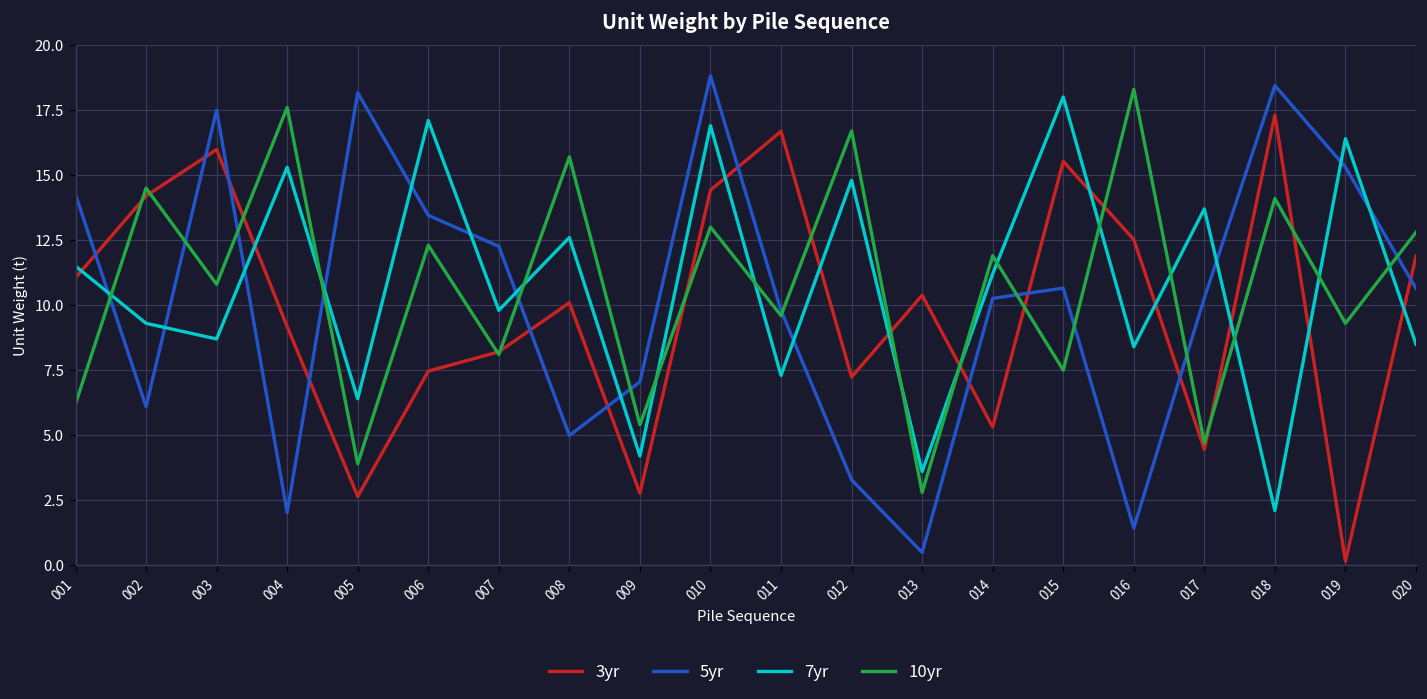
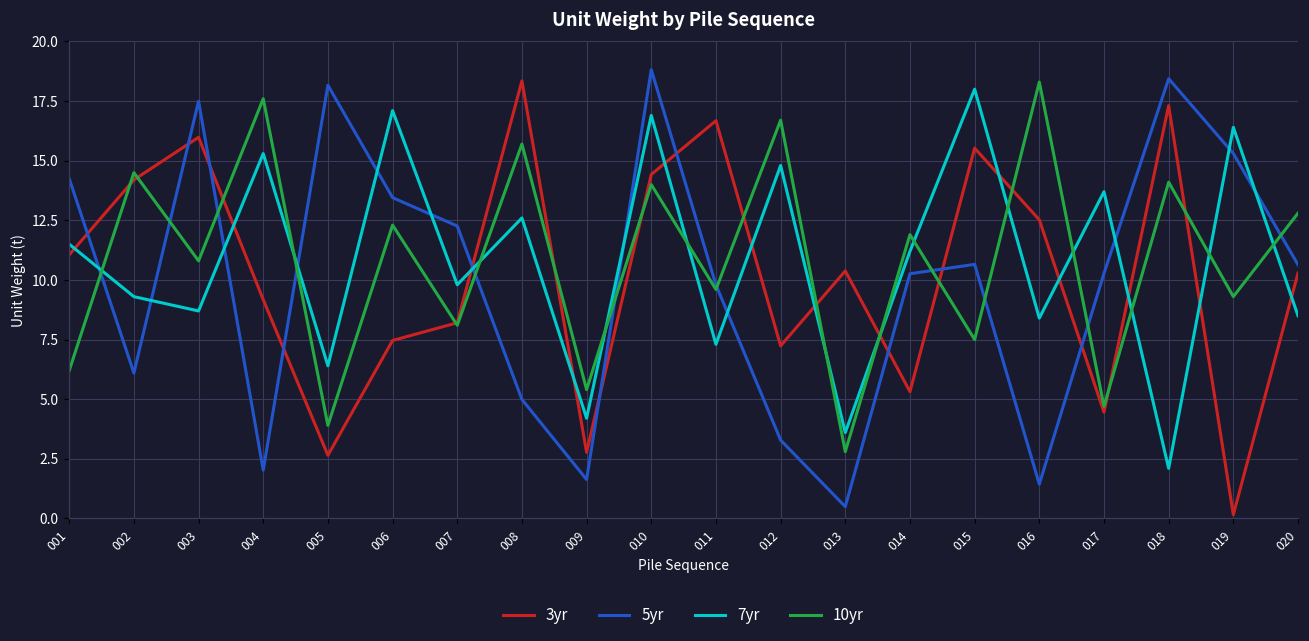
  {
    "3yr": {
      "001": 11.1,
      "002": 14.2,
      "003": 16.0,
      "004": 9.2,
      "005": 2.6,
      "006": 7.5,
-     "008": 10.1,
+     "008": 18.3,
      "009": 2.8,
      "010": 14.4,
      "011": 16.7,
      "012": 7.2,
      "013": 10.4,
      "014": 5.3,
      "015": 15.5,
      "016": 12.5,
      "017": 4.5,
      "018": 17.3,
      "019": 0.2,
-     "020": 11.9
+     "020": 10.3
    },
    "5yr": {
      "001": 14.2,
      "002": 6.1,
      "003": 17.5,
      "004": 2.0,
      "005": 18.2,
      "006": 13.5,
      "007": 12.3,
      "008": 5.0,
-     "009": 7.1,
+     "009": 1.6,
      "010": 18.8,
      "011": 9.8,
      "012": 3.3,
      "013": 0.5,
      "014": 10.3,
      "015": 10.7,
      "016": 1.4,
      "017": 10.3,
      "018": 18.4,
      "019": 15.3,
      "020": 10.6
    },
    "7yr": {
      "001": 11.5,
      "002": 9.3,
      "003": 8.7,
      "004": 15.3,
      "005": 6.4,
      "006": 17.1,
      "007": 9.8,
      "008": 12.6,
      "009": 4.2,
      "010": 16.9,
      "011": 7.3,
      "012": 14.8,
      "013": 3.6,
      "014": 11.2,
      "015": 18.0,
      "016": 8.4,
      "017": 13.7,
      "018": 2.1,
      "019": 16.4,
      "020": 8.5
    },
    "10yr": {
      "001": 6.2,
      "002": 14.5,
      "003": 10.8,
      "004": 17.6,
      "005": 4,
      "006": 12.3,
      "008": 15.7,
      "009": 5.4,
-     "010": 13,
+     "010": 14,
      "011": 9.6,
      "012": 16.7,
      "013": 2.8,
      "014": 12,
      "015": 7.5,
      "016": 18.3,
      "017": 4.7,
      "018": 14,
      "019": 9.3,
      "020": 12.8
    }
  }
